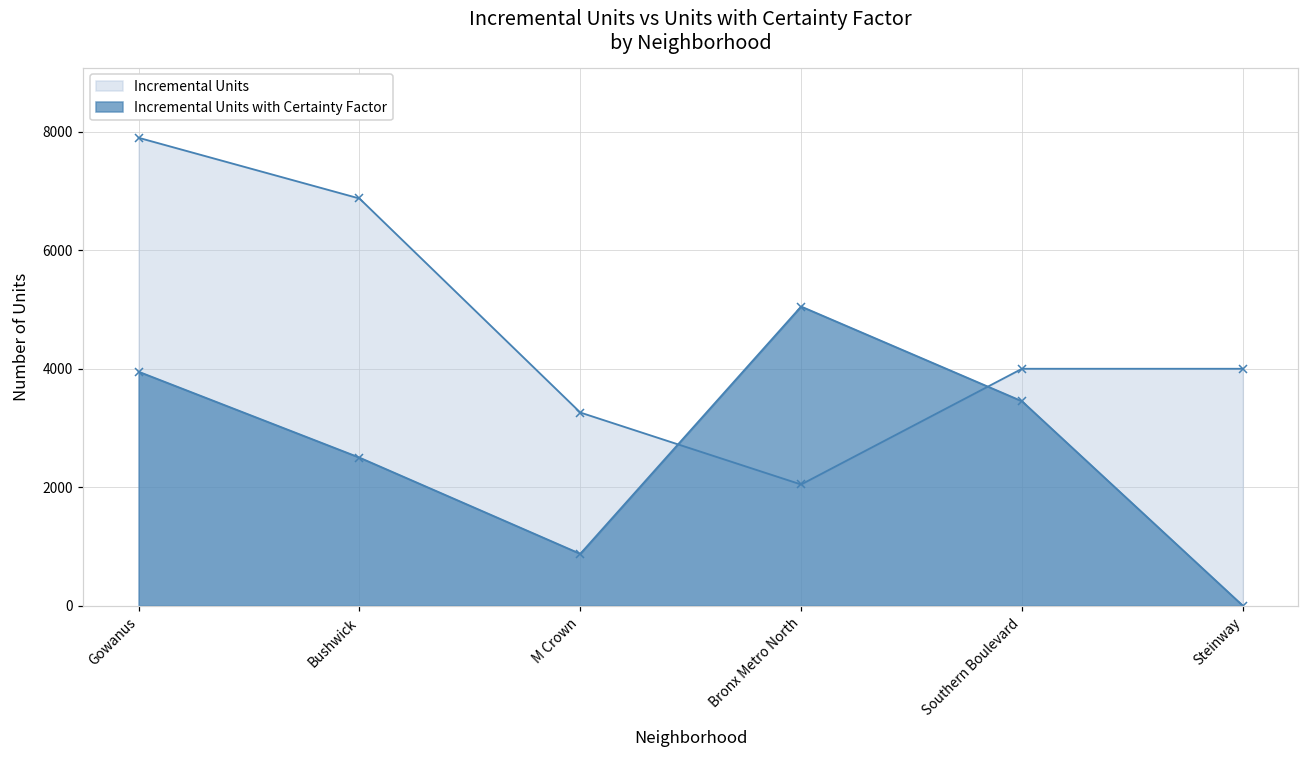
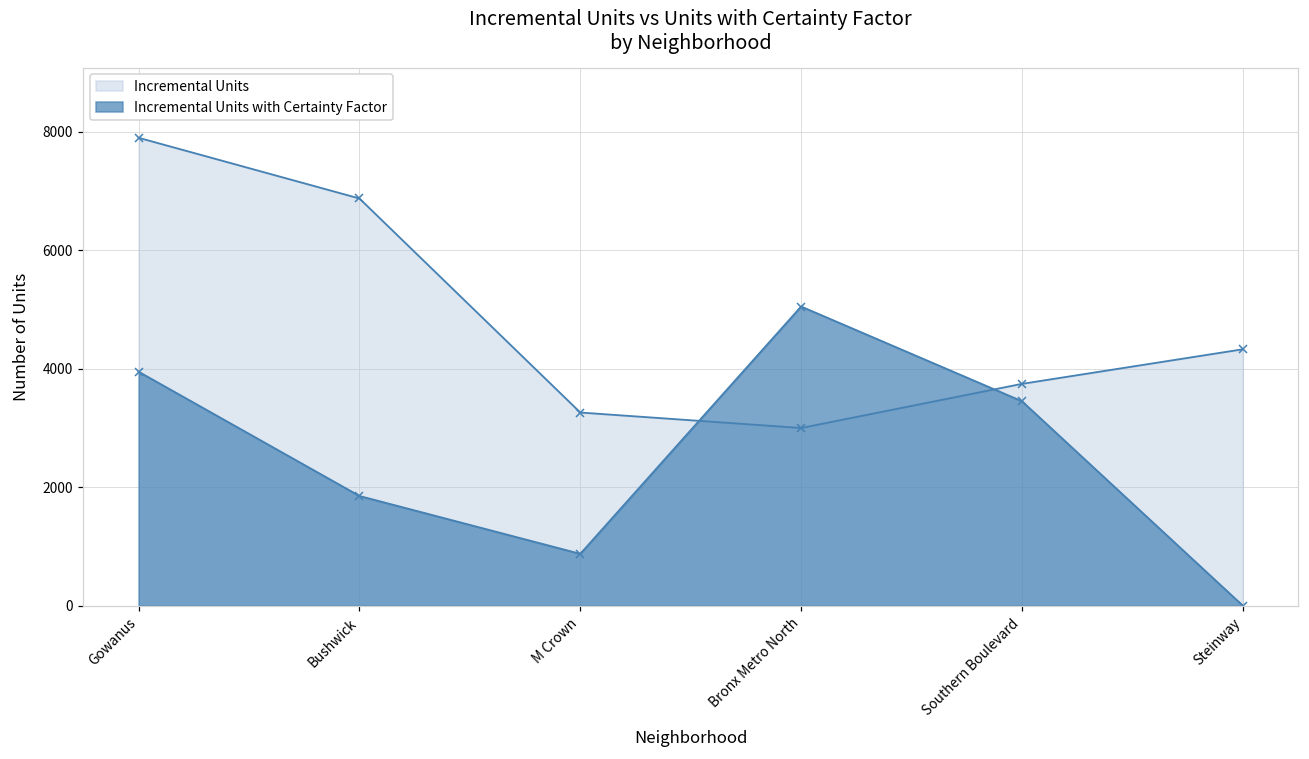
  {
    "Incremental Units": {
      "Gowanus": 7900,
      "Bushwick": 6900,
      "M Crown": 3300,
-     "Bronx Metro North": 2000,
-     "Southern Boulevard": 4000,
-     "Steinway": 4000
+     "Bronx Metro North": 3000,
+     "Southern Boulevard": 3700,
+     "Steinway": 4300
    },
    "Incremental Units with Certainty Factor": {
      "Gowanus": 4000,
-     "Bushwick": 2500,
+     "Bushwick": 1900,
      "M Crown": 900,
      "Bronx Metro North": 5100,
      "Southern Boulevard": 3500,
      "Steinway": 0
    }
  }
